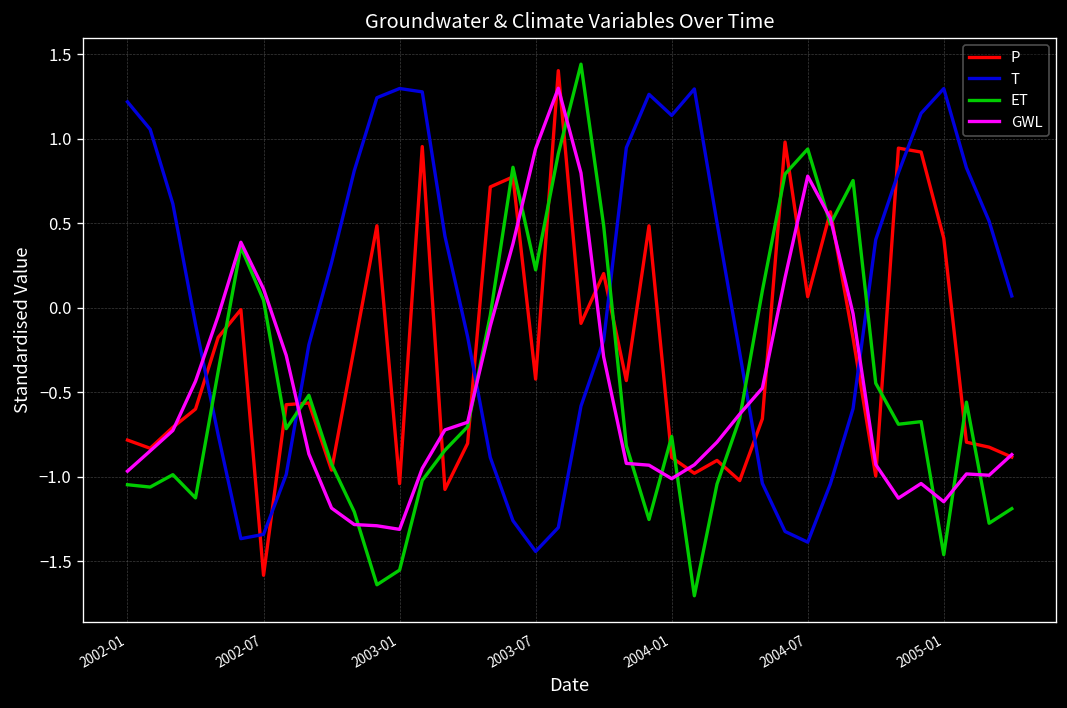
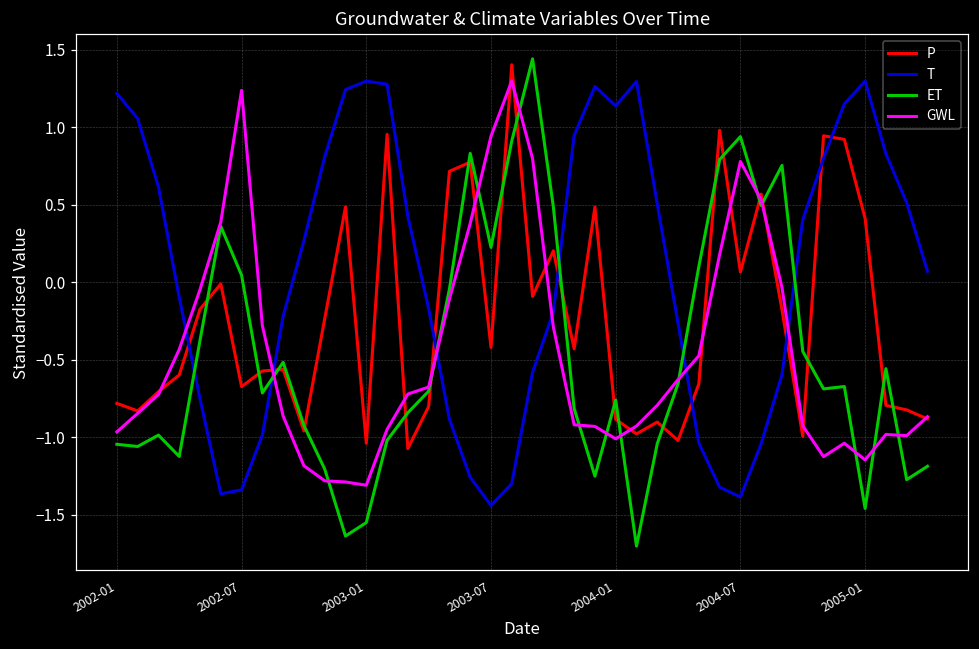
  {
    "P": {
      "2002-01": -0.78,
-     "2002-07": -1.58,
+     "2002-07": -0.67,
      "2003-01": -1.04,
      "2003-07": -0.42,
      "2004-01": -0.89,
      "2004-07": 0.07,
      "2005-01": 0.41
    },
    "T": {
      "2002-01": 1.22,
      "2002-07": -1.34,
      "2003-01": 1.30,
      "2003-07": -1.44,
      "2004-01": 1.14,
      "2004-07": -1.39,
      "2005-01": 1.30
    },
    "ET": {
      "2002-01": -1.05,
      "2002-07": 0.04,
      "2003-01": -1.55,
      "2003-07": 0.22,
      "2004-01": -0.76,
      "2004-07": 0.94,
      "2005-01": -1.46
    },
    "GWL": {
      "2002-01": -0.97,
-     "2002-07": 0.11,
+     "2002-07": 1.24,
      "2003-01": -1.31,
      "2003-07": 0.94,
      "2004-01": -1.01,
      "2004-07": 0.78,
      "2005-01": -1.15
    }
  }
